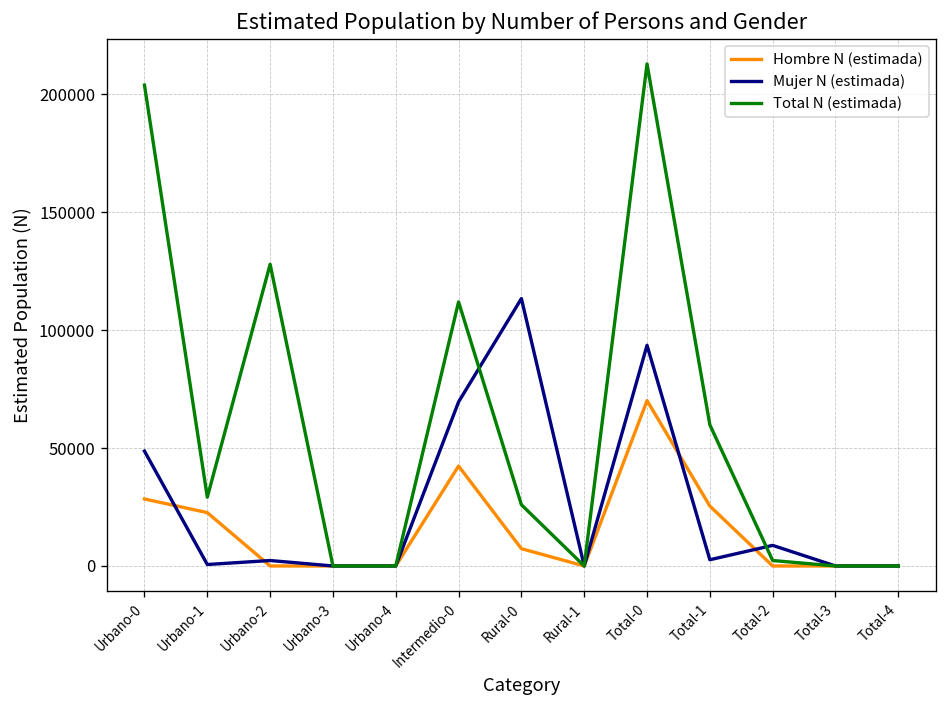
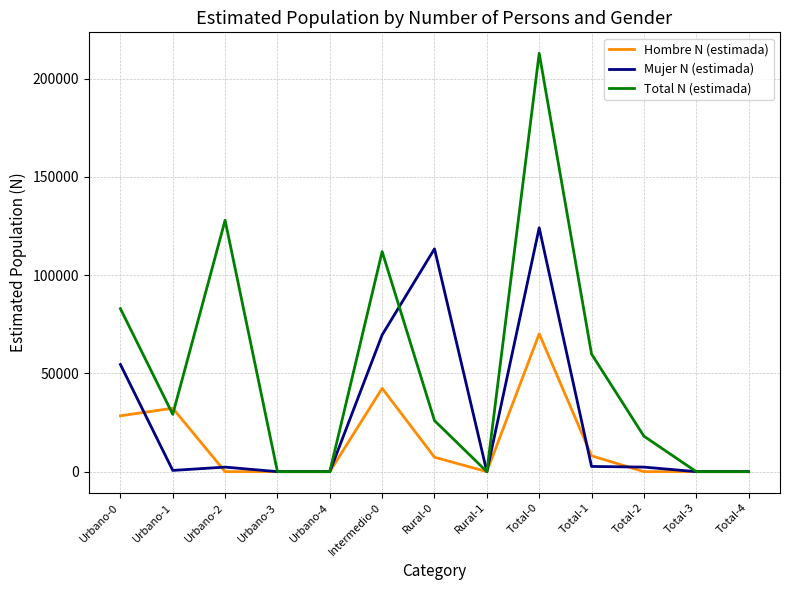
  {
    "Hombre N (estimada)": {
      "Urbano-0": 28000,
-     "Urbano-1": 23000,
+     "Urbano-1": 32000,
      "Urbano-2": 0,
      "Intermedio-0": 42000,
      "Rural-0": 7000,
      "Total-0": 70000,
-     "Total-1": 25000,
+     "Total-1": 8000,
      "Total-2": 0
    },
    "Mujer N (estimada)": {
-     "Urbano-0": 49000,
+     "Urbano-0": 55000,
      "Urbano-1": 1000,
      "Urbano-2": 2000,
      "Intermedio-0": 70000,
      "Rural-0": 113000,
-     "Total-0": 94000,
+     "Total-0": 124000,
      "Total-1": 3000,
-     "Total-2": 9000
+     "Total-2": 2000
    },
    "Total N (estimada)": {
-     "Urbano-0": 204000,
+     "Urbano-0": 83000,
      "Urbano-1": 29000,
      "Urbano-2": 128000,
      "Intermedio-0": 112000,
      "Rural-0": 26000,
      "Total-0": 213000,
      "Total-1": 60000,
-     "Total-2": 2000
+     "Total-2": 18000
    }
  }
